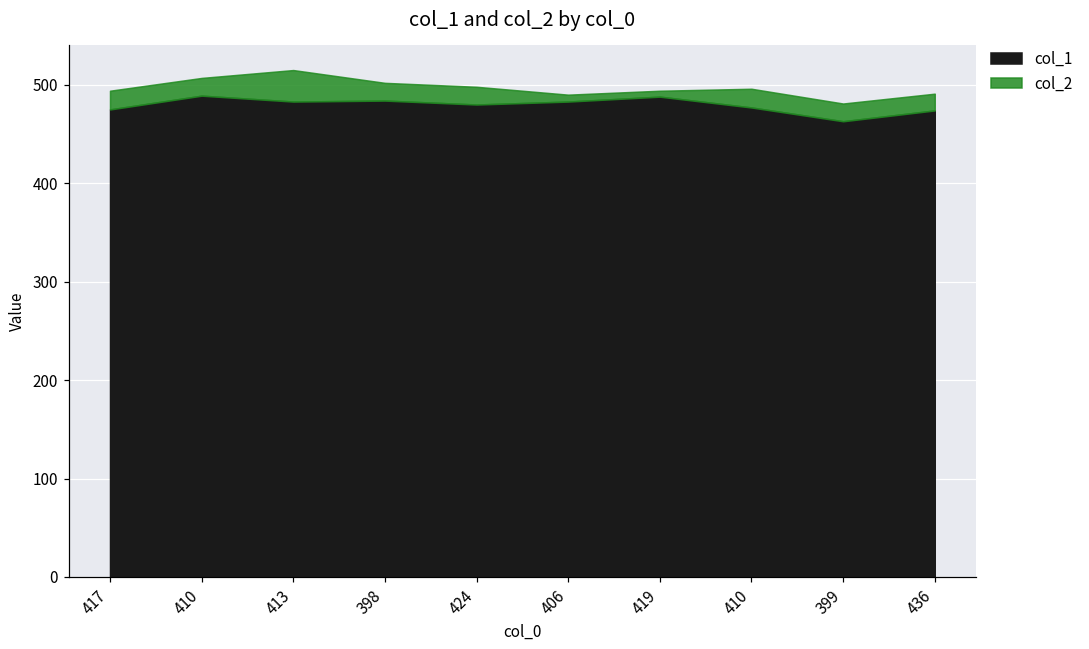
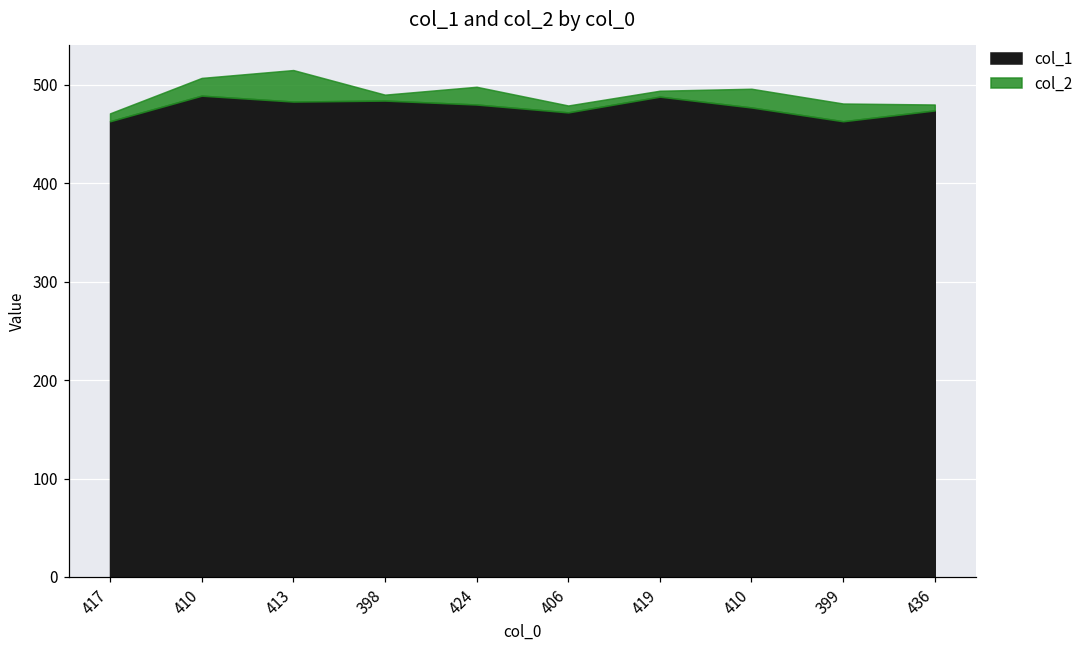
  {
    "col_1": {
-     "417": 480,
+     "417": 460,
      "413": 480,
      "398": 480,
      "424": 480,
-     "406": 480,
+     "406": 470,
      "419": 490,
      "399": 460,
      "436": 470
    },
    "col_2": {
-     "417": 20,
+     "417": 10,
      "413": 30,
-     "398": 20,
+     "398": 10,
      "424": 20,
      "406": 10,
      "419": 10,
      "399": 20,
-     "436": 20
+     "436": 10
    }
  }
